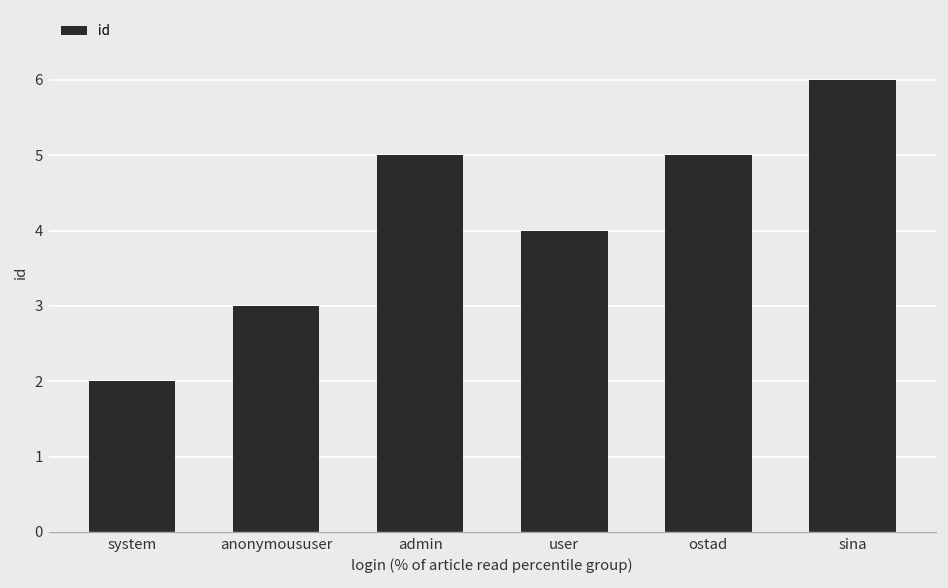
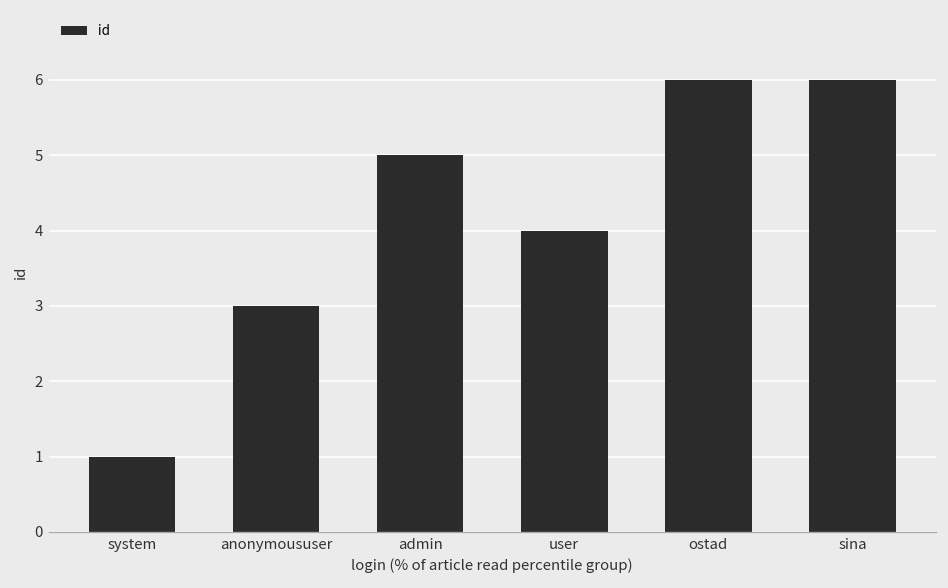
  {
-   "system": 2,
+   "system": 1,
    "anonymoususer": 3,
    "admin": 5,
    "user": 4,
-   "ostad": 5,
+   "ostad": 6,
    "sina": 6
  }
